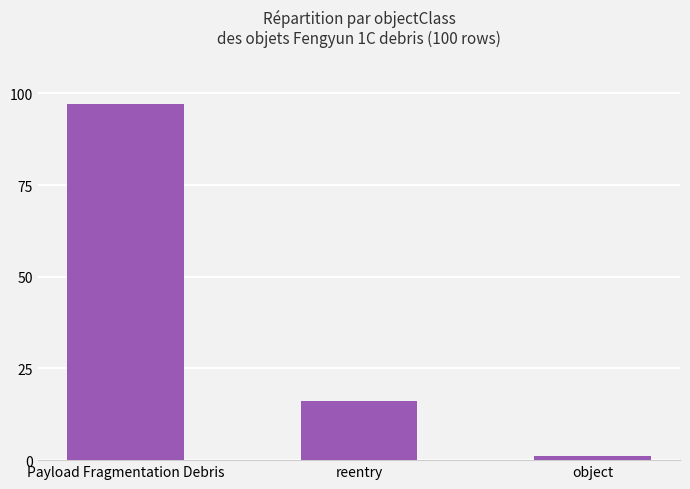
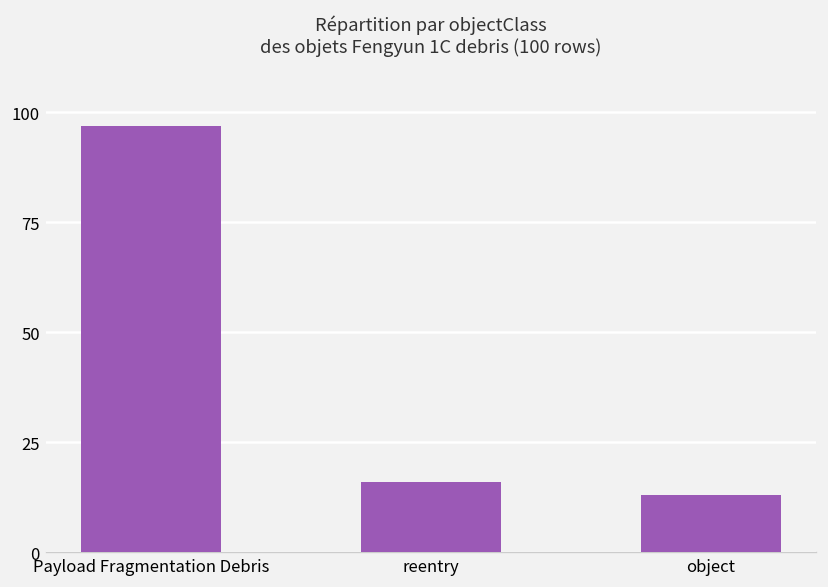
  {
    "Payload Fragmentation Debris": 97,
    "reentry": 16,
-   "object": 1
+   "object": 13
  }
